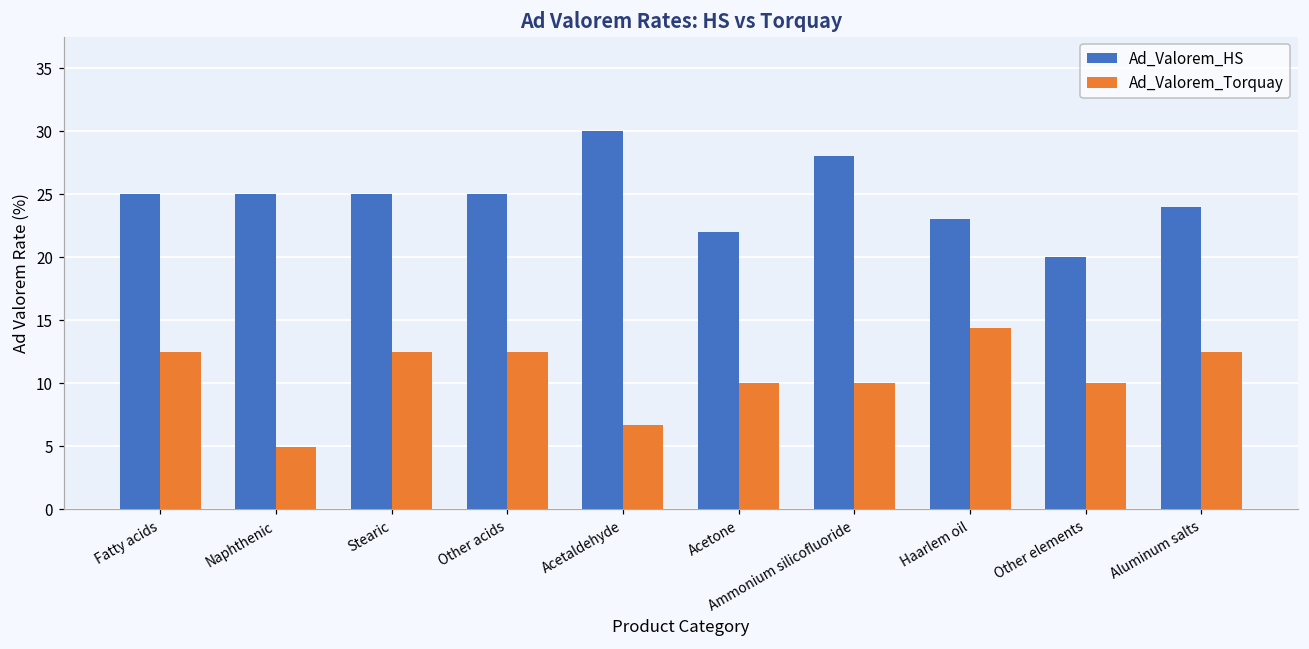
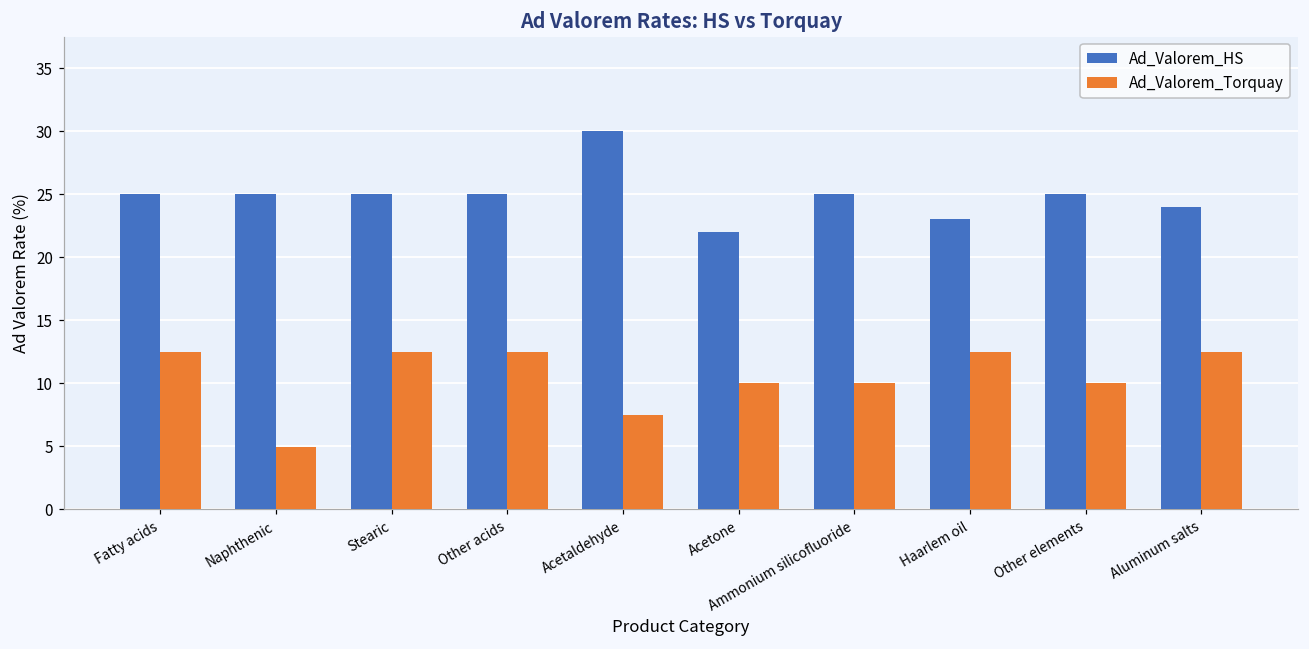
  {
    "Ad_Valorem_HS": {
      "Fatty acids": 25,
      "Naphthenic": 25,
      "Stearic": 25,
      "Other acids": 25,
      "Acetaldehyde": 30,
      "Acetone": 22,
-     "Ammonium silicofluoride": 28,
+     "Ammonium silicofluoride": 25,
      "Haarlem oil": 23,
-     "Other elements": 20,
+     "Other elements": 25,
      "Aluminum salts": 24
    },
    "Ad_Valorem_Torquay": {
      "Fatty acids": 12.5,
      "Naphthenic": 5.0,
      "Stearic": 12.5,
      "Other acids": 12.5,
-     "Acetaldehyde": 6.7,
+     "Acetaldehyde": 7.5,
      "Acetone": 10.0,
      "Ammonium silicofluoride": 10.0,
-     "Haarlem oil": 14.4,
+     "Haarlem oil": 12.5,
      "Other elements": 10.0,
      "Aluminum salts": 12.5
    }
  }
